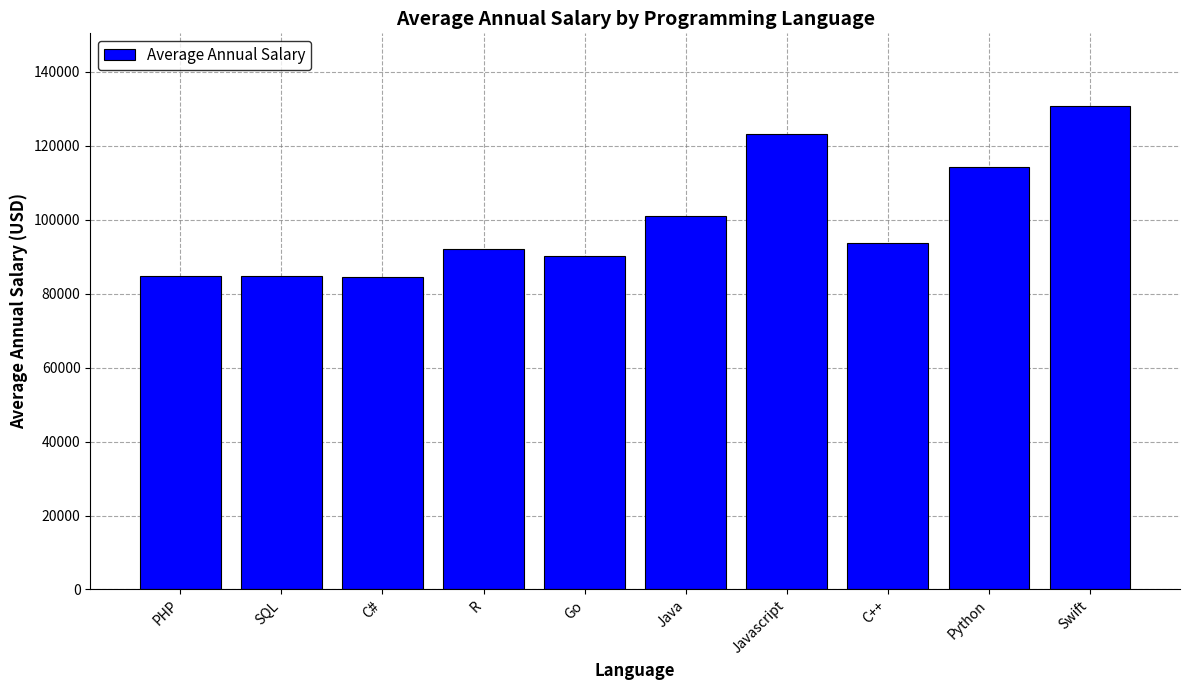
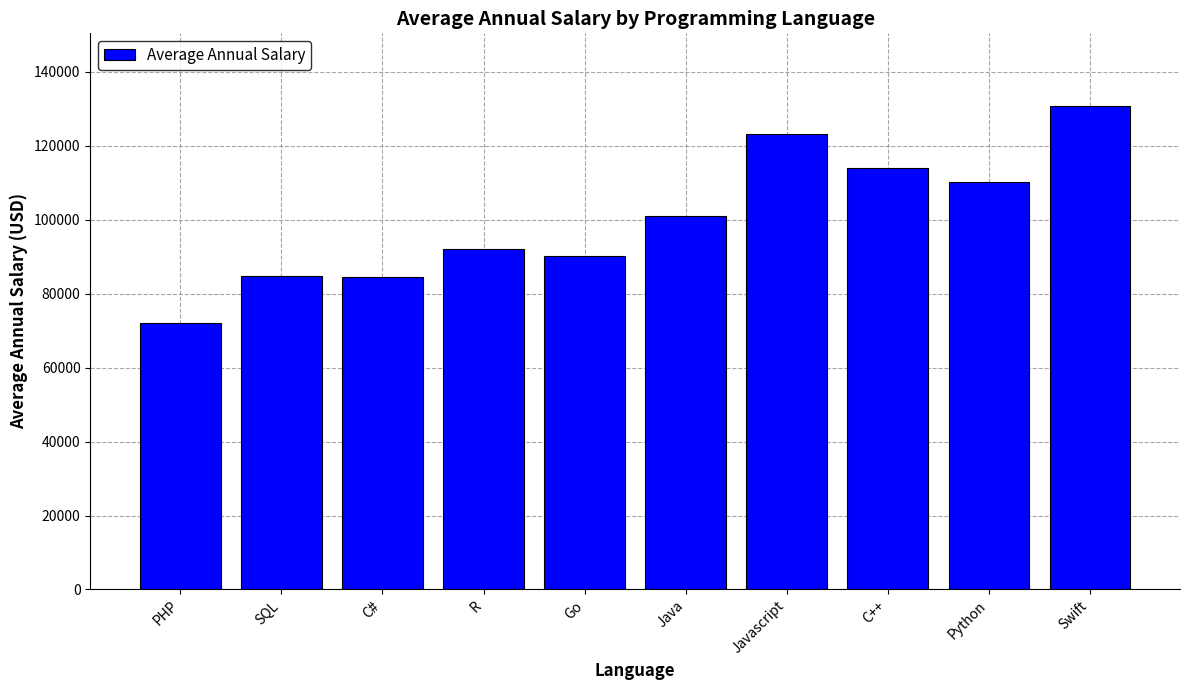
  {
-   "PHP": 85000,
+   "PHP": 72000,
    "SQL": 85000,
    "C#": 85000,
    "R": 92000,
    "Go": 90000,
    "Java": 101000,
    "Javascript": 123000,
-   "C++": 94000,
-   "Python": 114000,
+   "C++": 114000,
+   "Python": 110000,
    "Swift": 131000
  }
